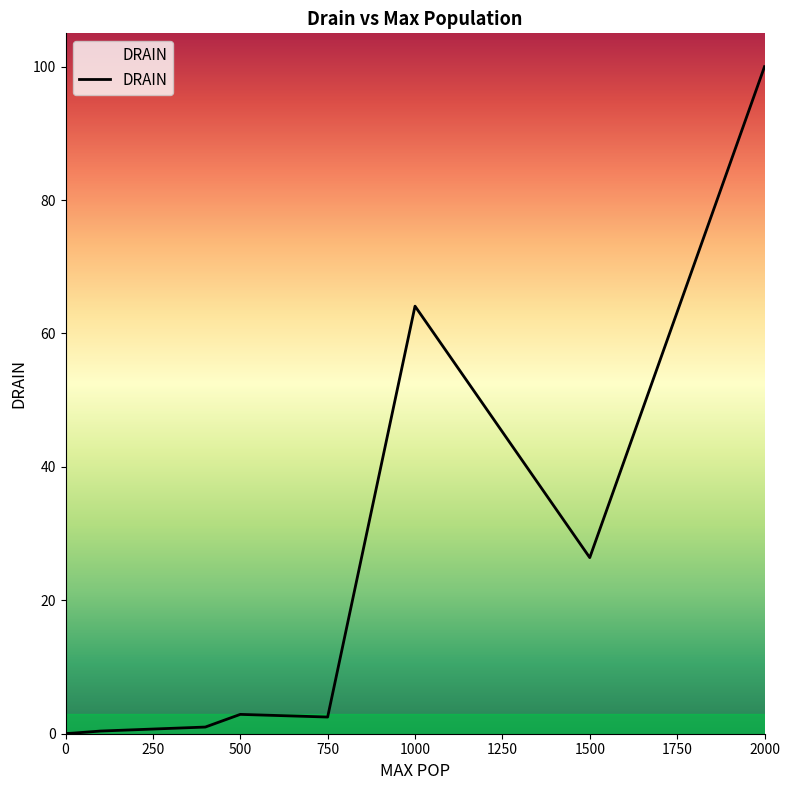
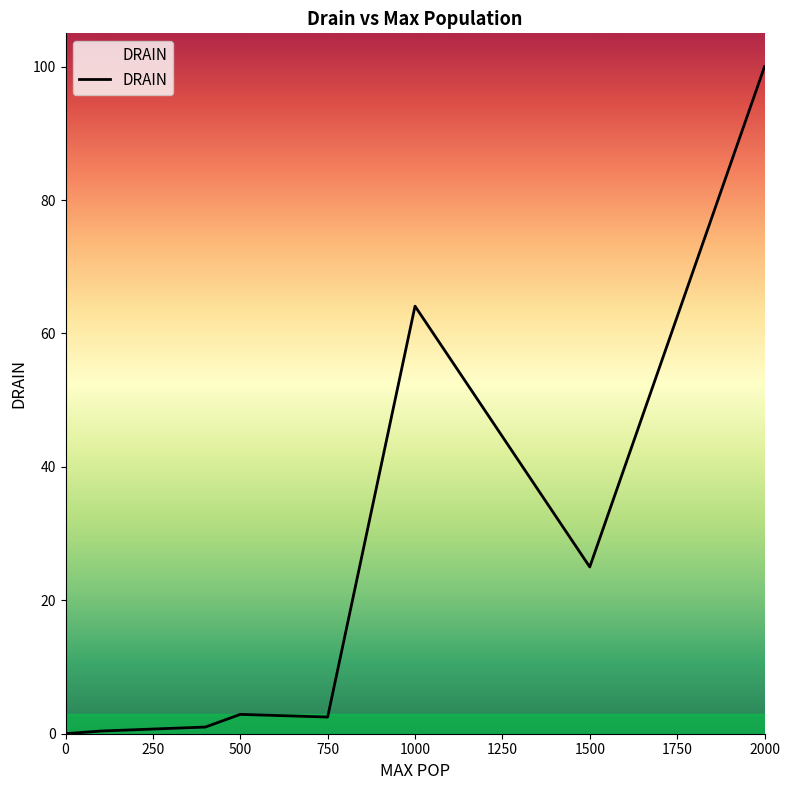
  {
    "1000": 64,
-   "1500": 26,
+   "1500": 25,
    "2000": 100
  }
